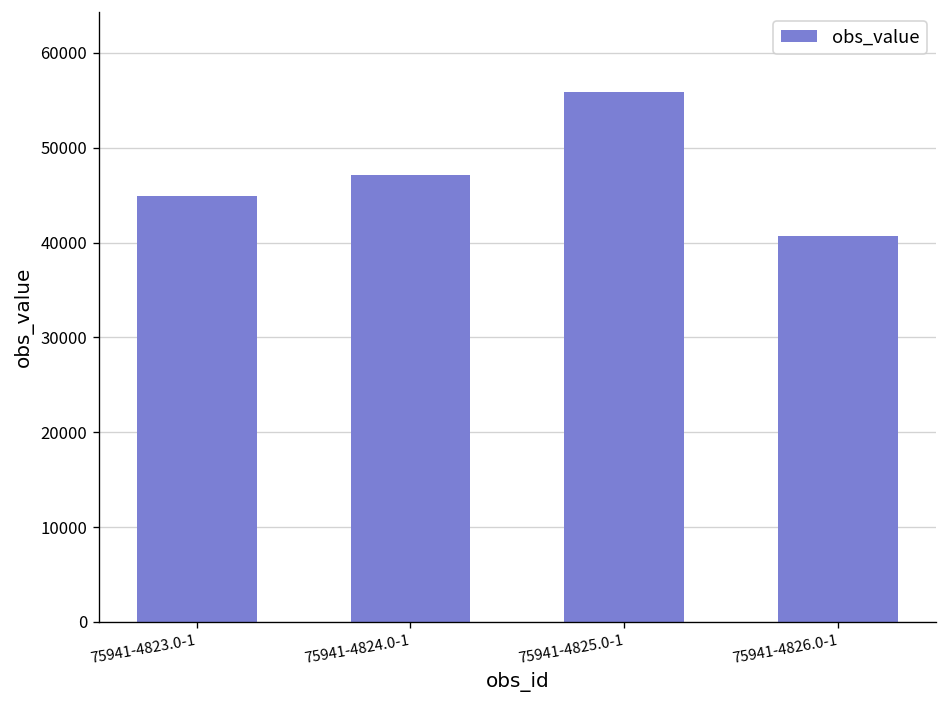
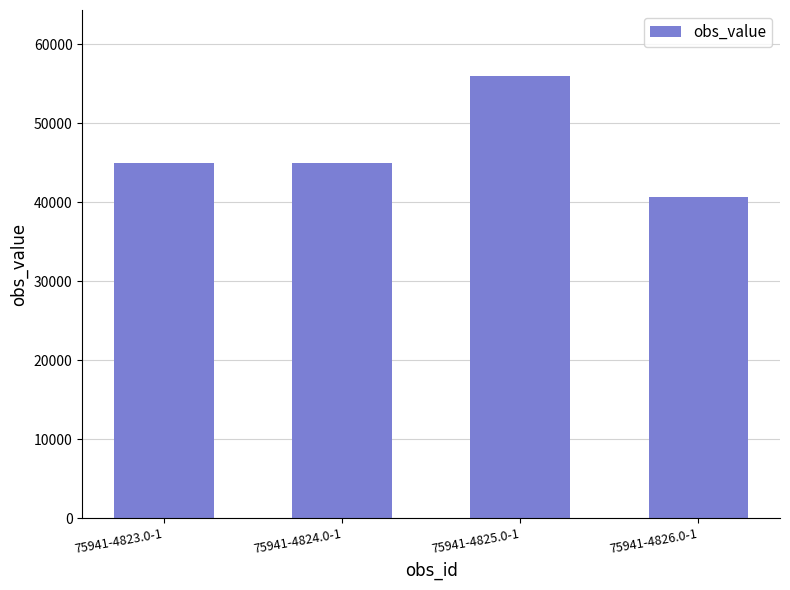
  {
    "75941-4823.0-1": 45000,
-   "75941-4824.0-1": 47000,
+   "75941-4824.0-1": 45000,
    "75941-4825.0-1": 56000,
    "75941-4826.0-1": 41000
  }
